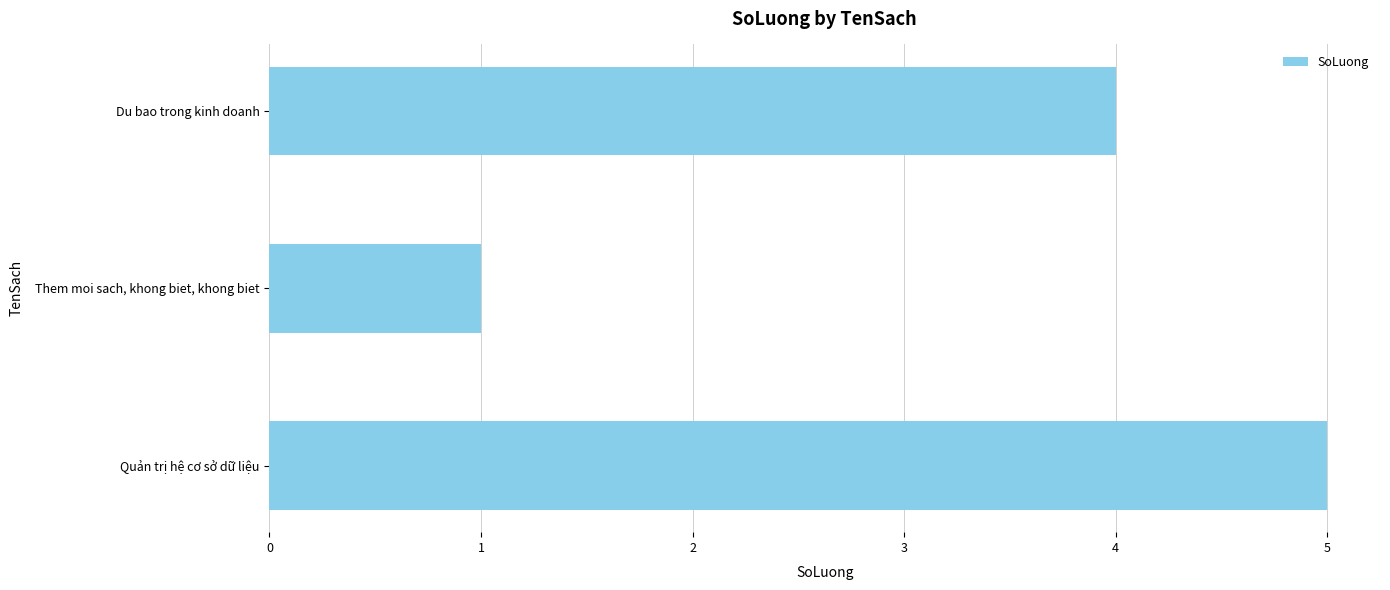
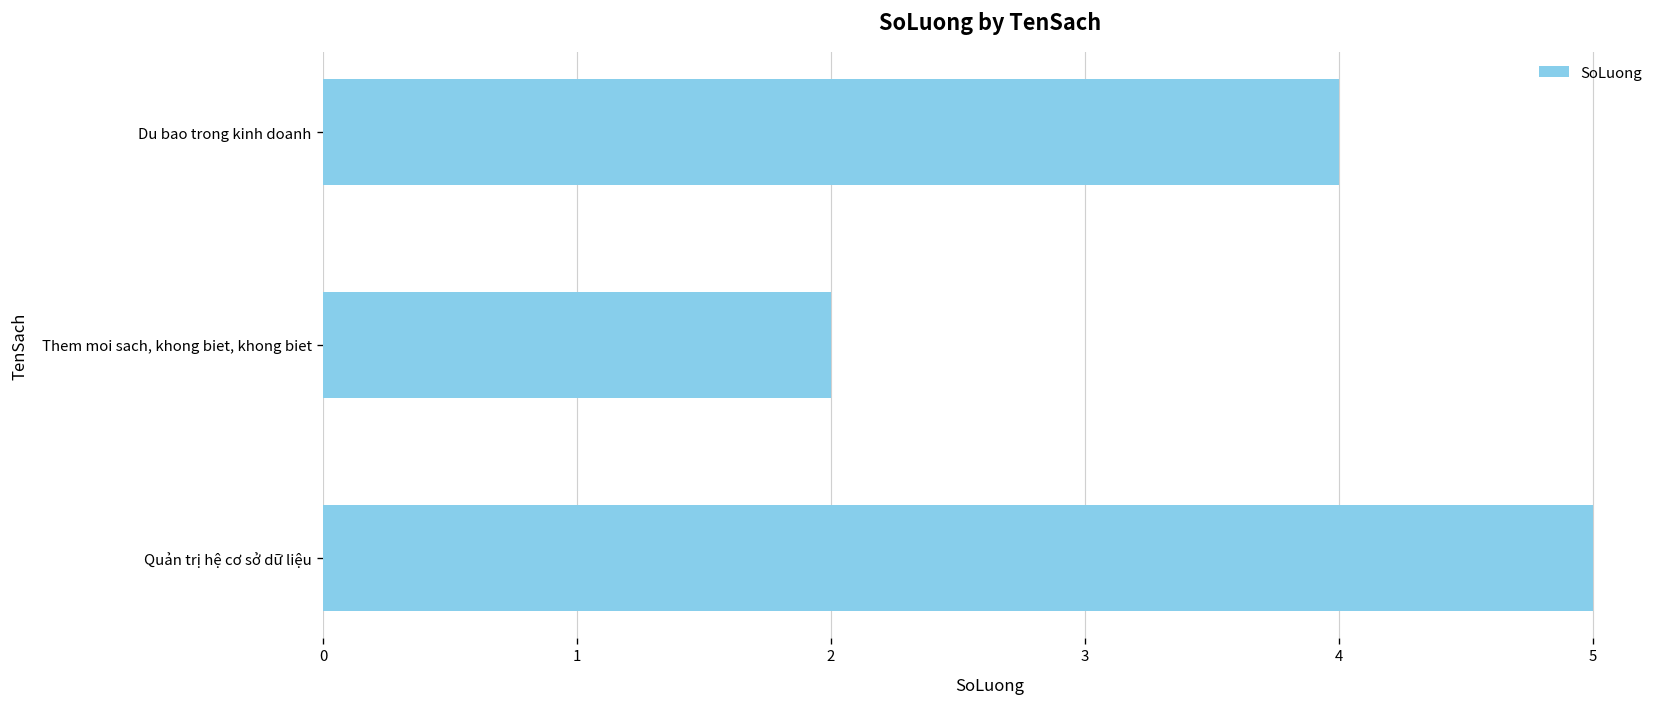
  {
    "Du bao trong kinh doanh": 4,
-   "Them moi sach, khong biet, khong biet": 1,
+   "Them moi sach, khong biet, khong biet": 2,
    "Quản trị hệ cơ sở dữ liệu": 5
  }
